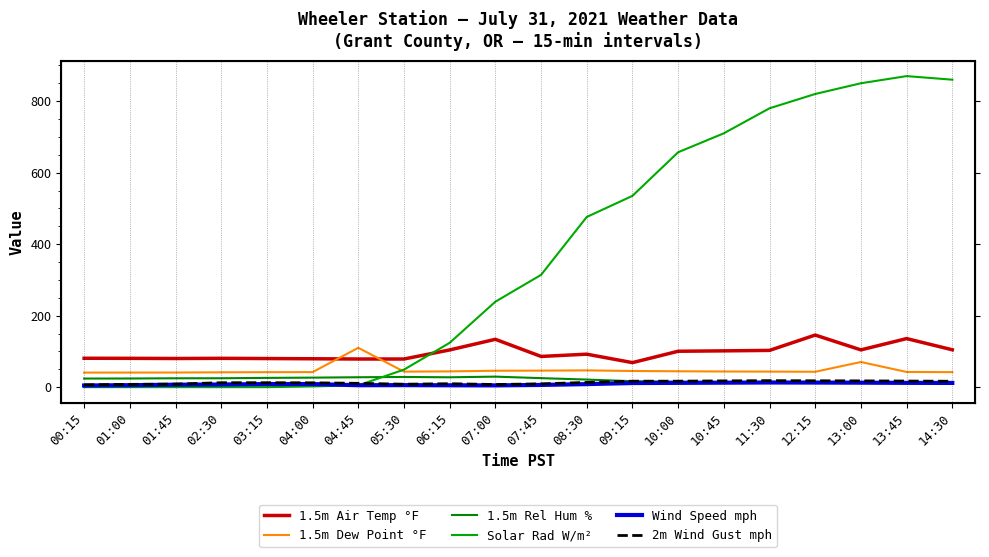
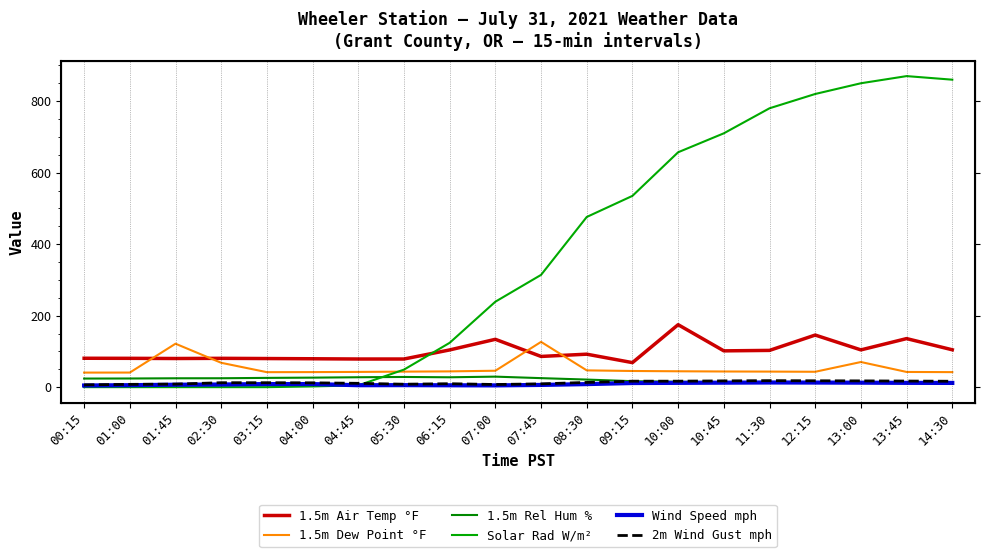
  {
    "1.5m Air Temp °F": {
      "00:15": 80,
      "01:00": 80,
      "01:45": 80,
      "02:30": 80,
      "03:15": 80,
      "04:00": 80,
      "04:45": 80,
      "05:30": 80,
      "06:15": 100,
      "07:00": 130,
      "07:45": 90,
      "08:30": 90,
      "09:15": 70,
-     "10:00": 100,
+     "10:00": 170,
      "10:45": 100,
      "11:30": 100,
      "12:15": 150,
      "13:00": 100,
      "13:45": 140,
      "14:30": 100
    },
    "1.5m Dew Point °F": {
      "00:15": 40,
      "01:00": 40,
-     "01:45": 40,
-     "02:30": 40,
+     "01:45": 120,
+     "02:30": 70,
      "03:15": 40,
      "04:00": 40,
-     "04:45": 110,
+     "04:45": 40,
      "06:15": 40,
      "07:00": 50,
-     "07:45": 50,
+     "07:45": 130,
      "08:30": 50,
      "09:15": 50,
      "10:00": 40,
      "10:45": 40,
      "11:30": 40,
      "12:15": 40,
      "13:00": 70,
      "13:45": 40,
      "14:30": 40
    }
  }
